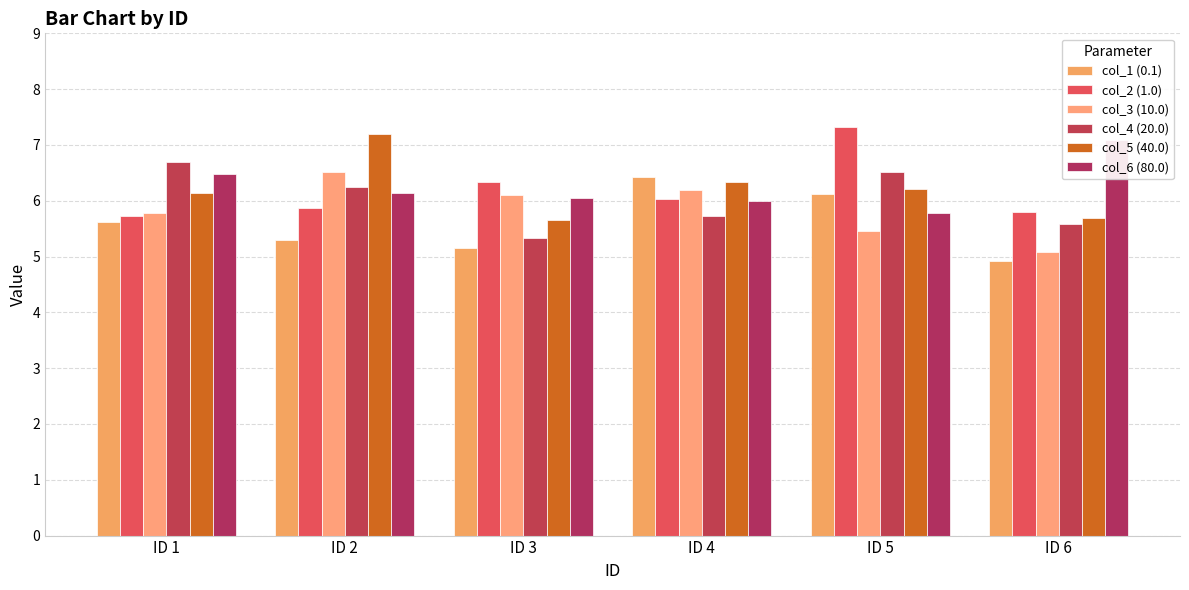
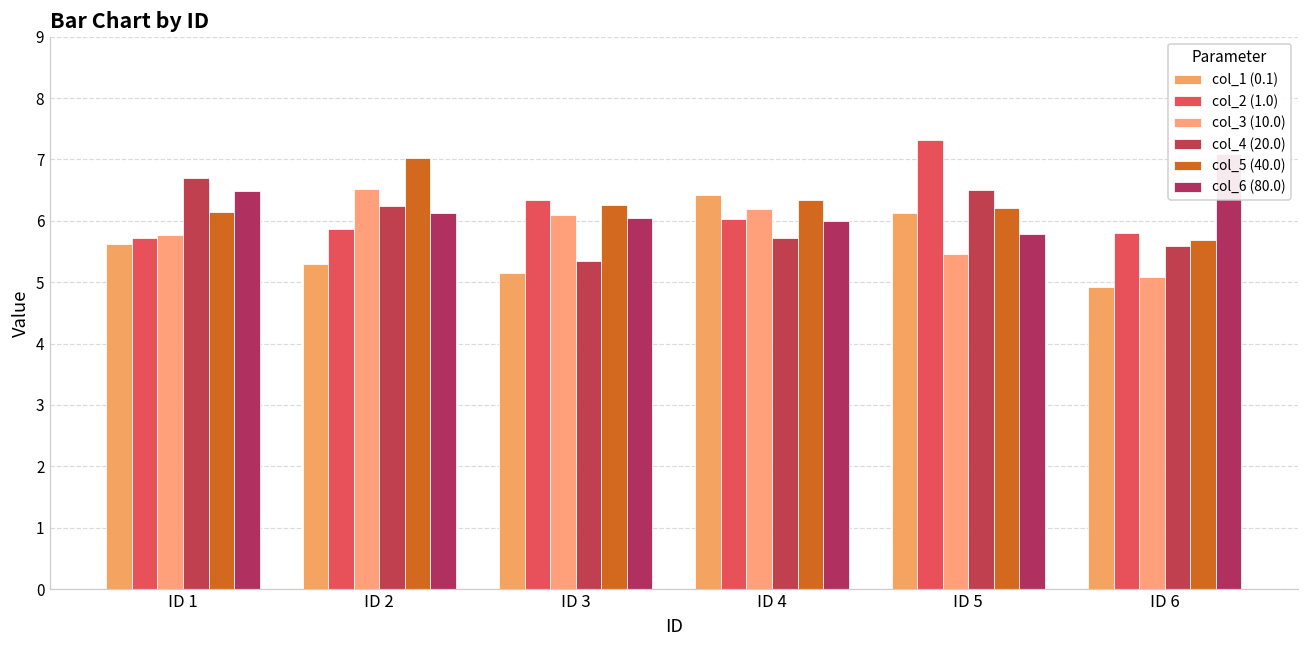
  {
    "col_5 (40.0)": {
      "ID 1": 6.1,
-     "ID 2": 7.2,
-     "ID 3": 5.7,
+     "ID 2": 7.0,
+     "ID 3": 6.3,
      "ID 4": 6.3,
      "ID 5": 6.2,
      "ID 6": 5.7
    }
  }
